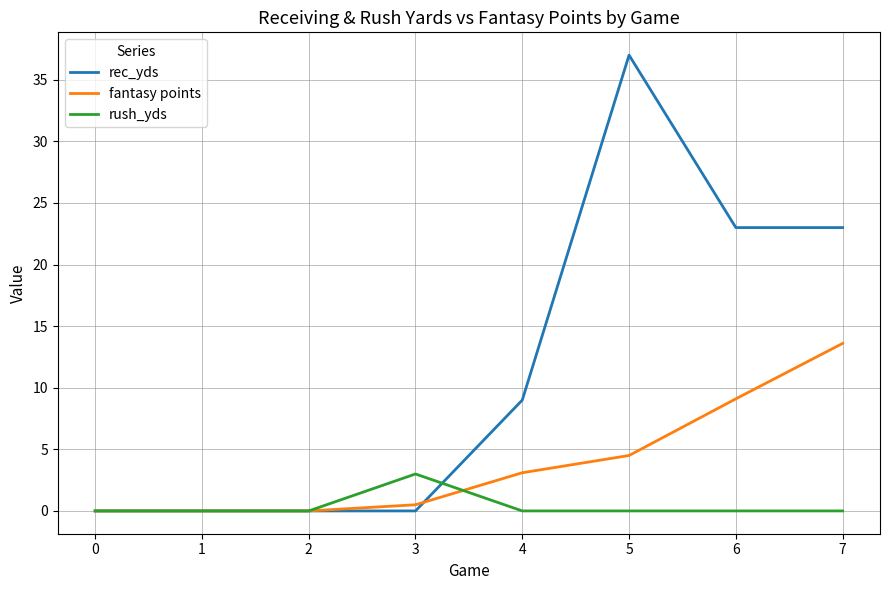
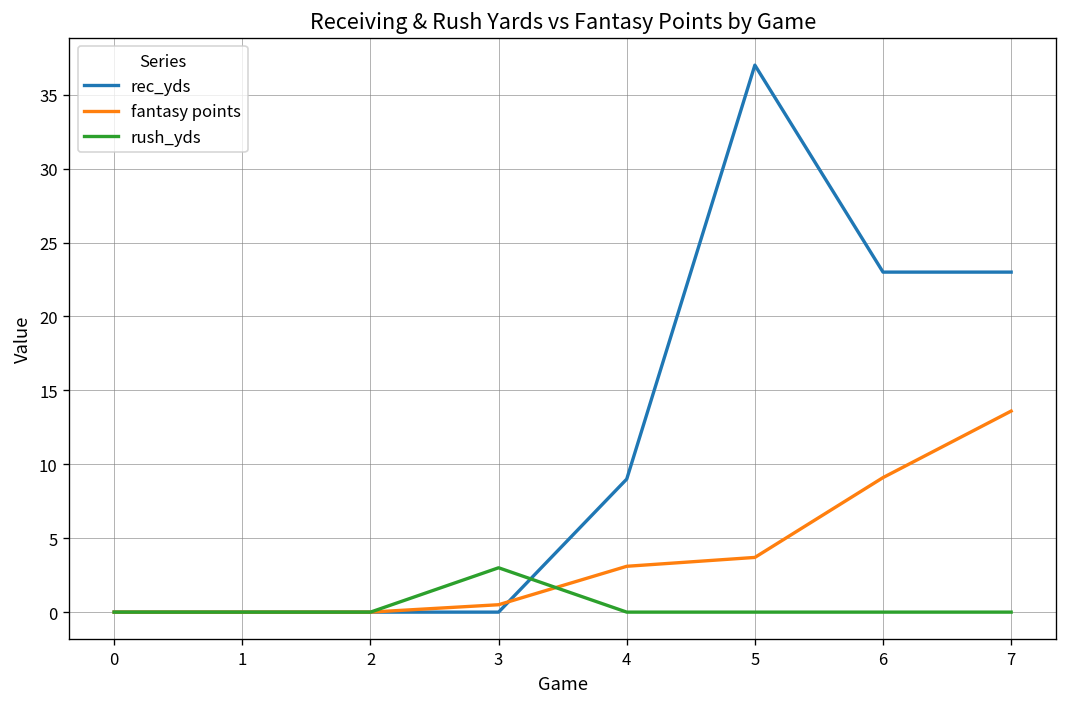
  {
    "rec_yds": {
      "3": 0.0,
      "4": 9.0,
      "5": 37.0,
      "6": 23.0,
      "7": 23.0
    },
    "fantasy points": {
      "3": 0.5,
      "4": 3.1,
-     "5": 4.5,
+     "5": 3.7,
      "6": 9.1,
      "7": 13.6
    },
    "rush_yds": {
      "3": 3.0,
      "4": 0.0,
      "5": 0.0,
      "6": 0.0,
      "7": 0.0
    }
  }
